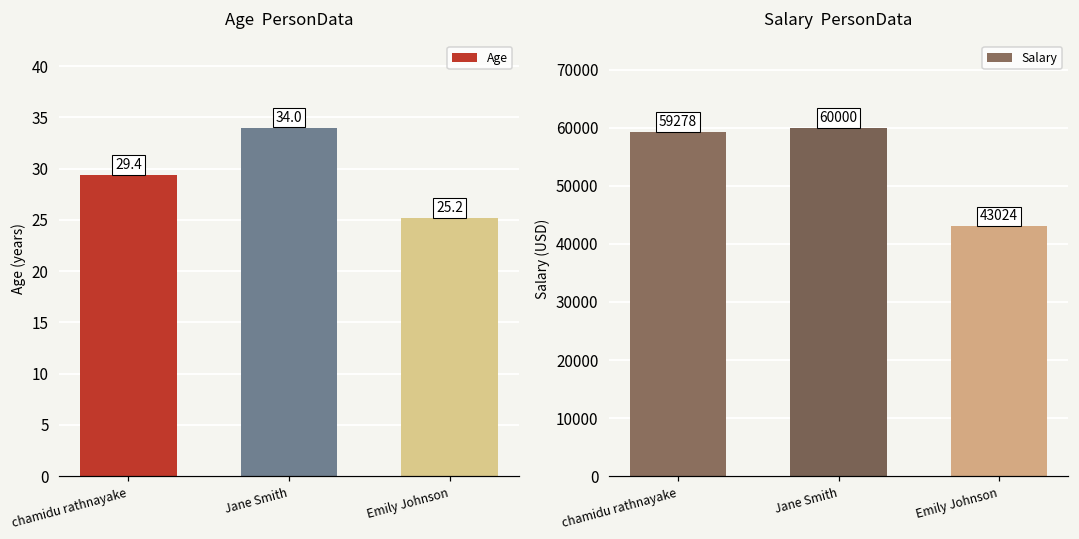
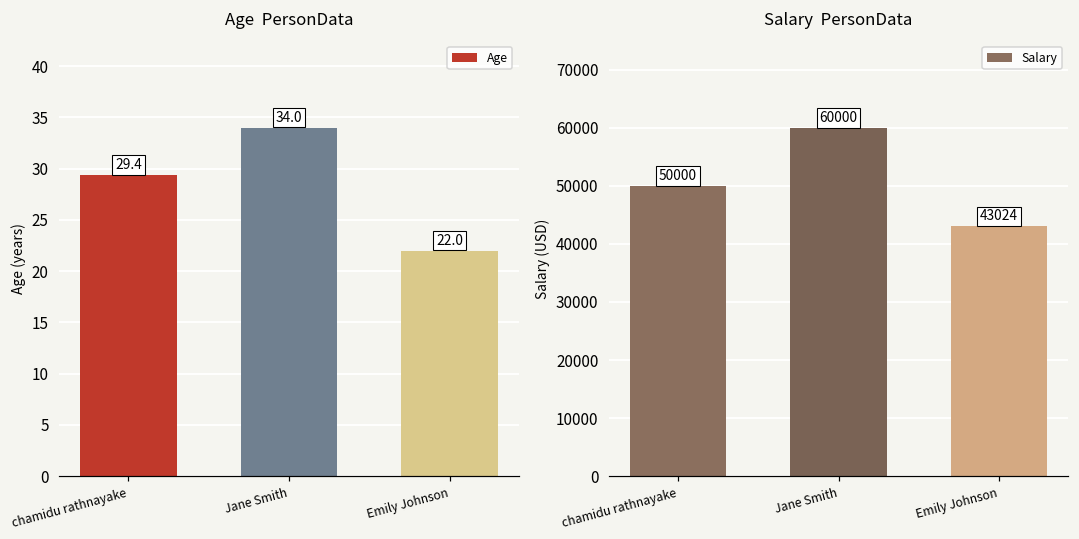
  {
    "Age PersonData": {
-     "Emily Johnson": 25.2
+     "Emily Johnson": 22.0
    },
    "Salary PersonData": {
-     "chamidu rathnayake": 59278
+     "chamidu rathnayake": 50000
    }
  }
